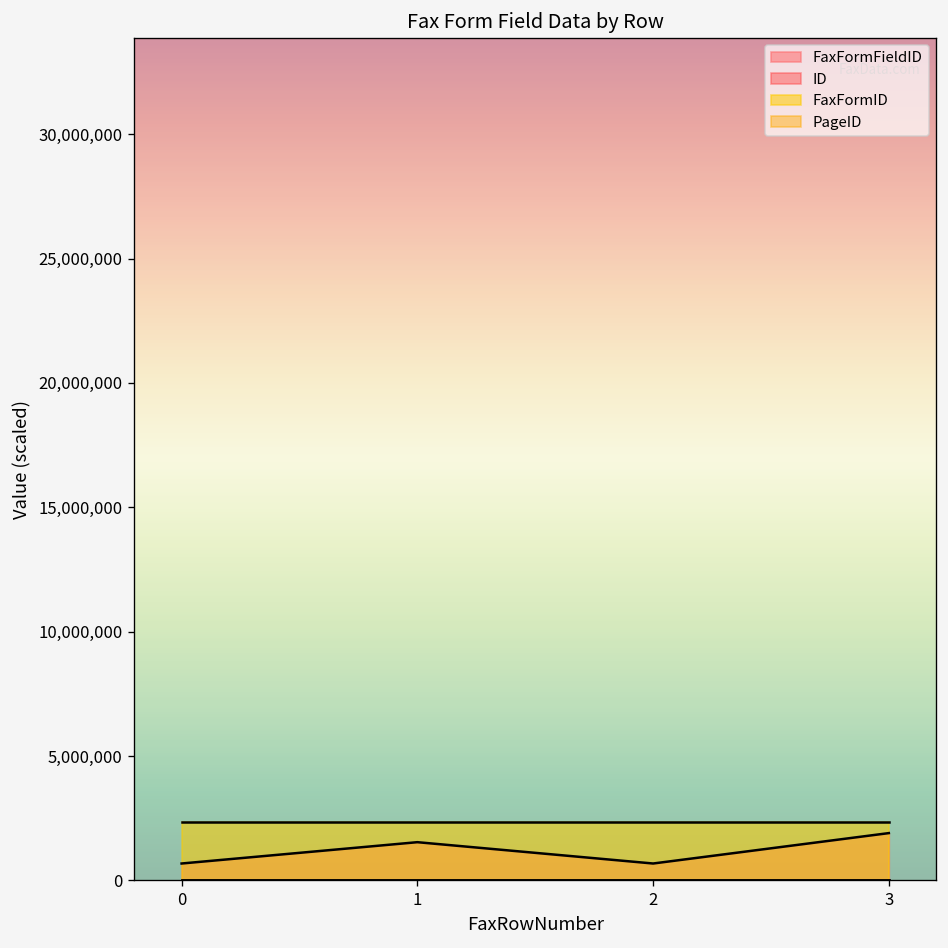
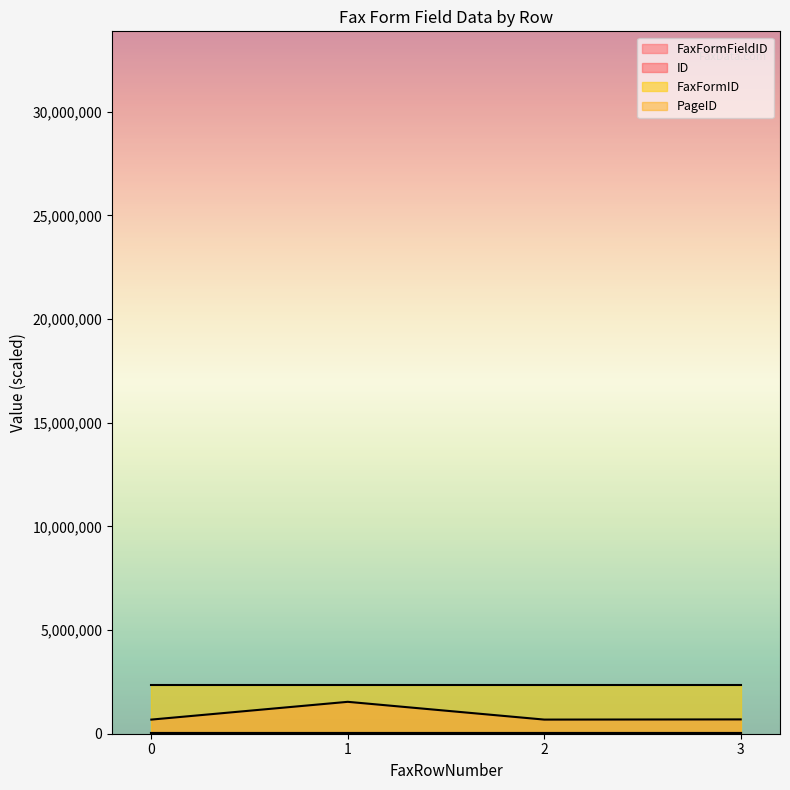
  {
    "FaxFormFieldID": {
      "0": "700,000",
      "1": "1,500,000",
      "2": "700,000",
-     "3": "1,900,000"
+     "3": "700,000"
    }
  }
